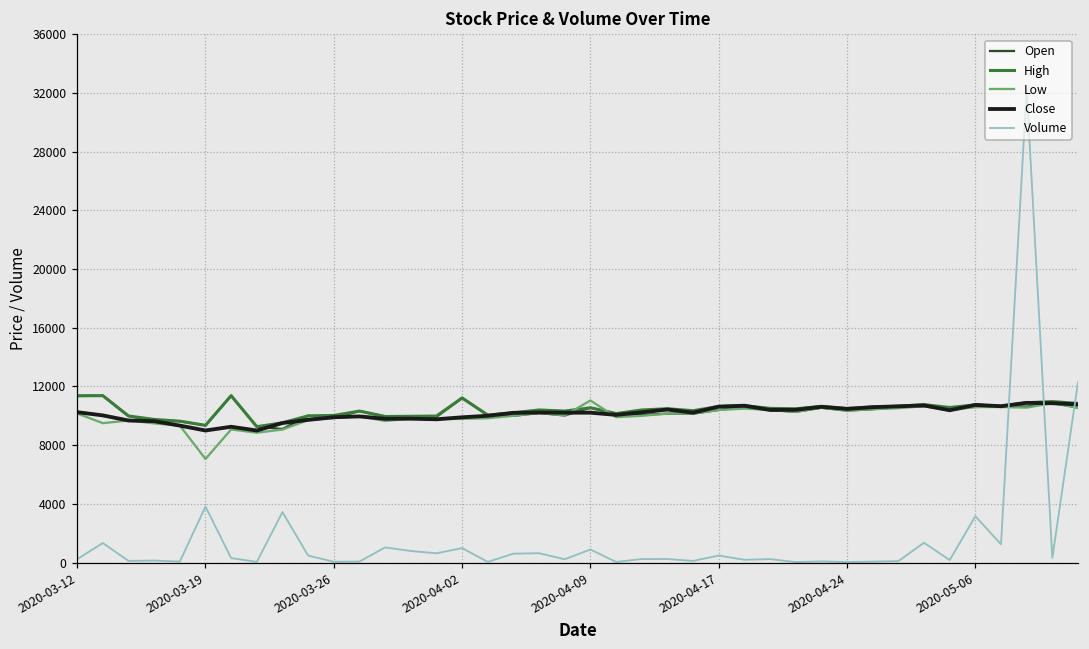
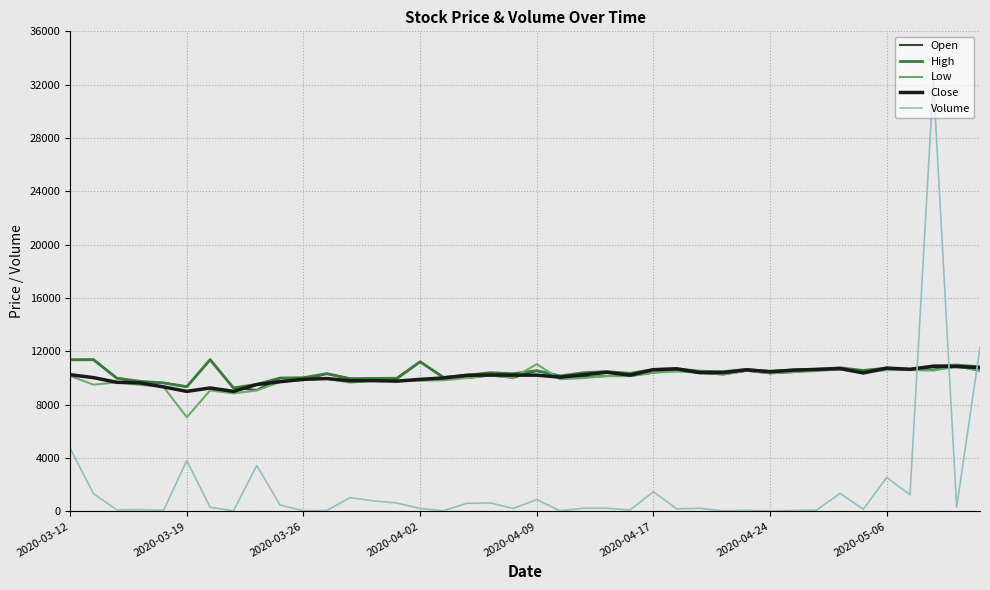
  {
    "Low": {
      "2020-03-19": 7100,
      "2020-04-09": 11000
    },
    "Volume": {
-     "2020-03-12": 200,
+     "2020-03-12": 4700,
      "2020-03-19": 3800,
      "2020-03-26": 100,
-     "2020-04-02": 1000,
+     "2020-04-02": 200,
      "2020-04-09": 900,
-     "2020-04-17": 500,
+     "2020-04-17": 1500,
      "2020-04-24": 0,
-     "2020-05-06": 3200
+     "2020-05-06": 2500
    }
  }
